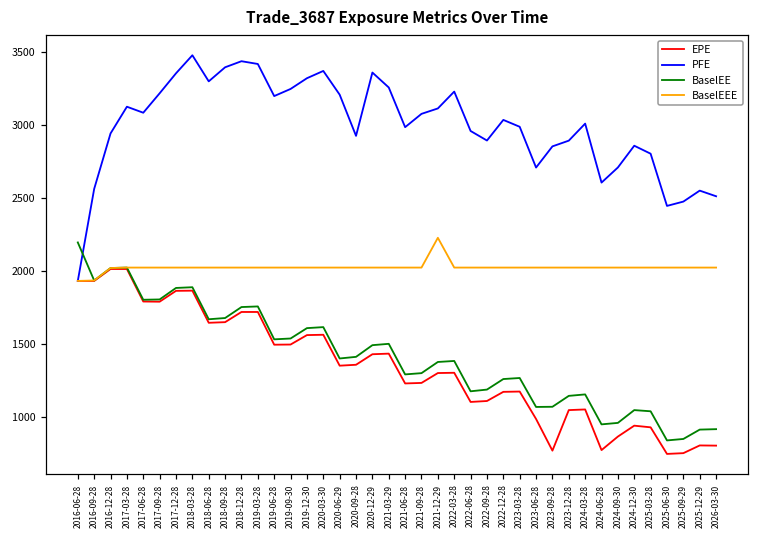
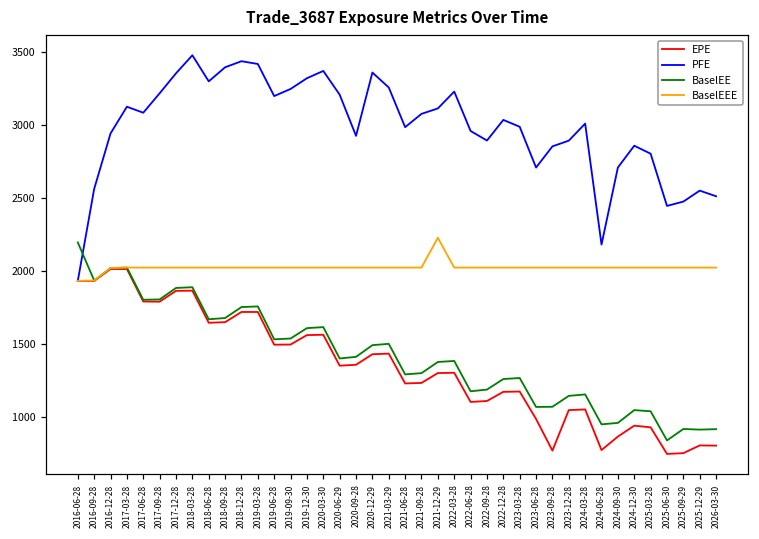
  {
    "EPE": {
      "2017-12-28": 1870,
      "2018-03-28": 1870,
      "2018-06-28": 1650,
      "2018-09-28": 1650,
      "2018-12-28": 1720,
      "2019-03-28": 1720,
      "2019-06-28": 1500,
      "2019-09-30": 1500,
      "2019-12-30": 1560,
      "2020-03-30": 1570,
      "2020-06-29": 1350,
      "2020-09-28": 1360,
      "2020-12-29": 1430,
      "2021-03-29": 1440,
      "2021-06-28": 1230,
      "2021-09-28": 1240,
      "2021-12-29": 1300,
      "2022-03-28": 1310,
      "2022-06-28": 1110,
      "2022-09-28": 1110,
      "2022-12-28": 1180,
      "2023-03-28": 1180,
      "2023-06-28": 990,
      "2023-09-28": 770,
      "2023-12-28": 1050,
      "2024-03-28": 1050,
      "2024-06-28": 780,
      "2024-09-30": 870,
      "2024-12-30": 940,
      "2025-03-28": 930,
      "2025-06-30": 750,
      "2025-09-29": 760,
      "2025-12-29": 810,
      "2026-03-30": 810
    },
    "PFE": {
      "2016-09-28": 2560,
      "2016-12-28": 2940,
      "2017-03-28": 3130,
      "2017-06-28": 3090,
      "2017-09-28": 3220,
      "2017-12-28": 3360,
      "2018-03-28": 3480,
      "2018-06-28": 3300,
      "2018-09-28": 3400,
      "2018-12-28": 3440,
      "2019-03-28": 3420,
      "2019-06-28": 3200,
      "2019-09-30": 3250,
      "2019-12-30": 3320,
      "2020-03-30": 3370,
      "2020-06-29": 3210,
      "2020-09-28": 2930,
      "2020-12-29": 3360,
      "2021-03-29": 3260,
      "2021-06-28": 2990,
      "2021-09-28": 3080,
      "2021-12-29": 3120,
      "2022-03-28": 3230,
      "2022-06-28": 2960,
      "2022-09-28": 2900,
      "2022-12-28": 3040,
      "2023-03-28": 2990,
      "2023-06-28": 2710,
      "2023-09-28": 2860,
      "2023-12-28": 2890,
      "2024-03-28": 3010,
-     "2024-06-28": 2610,
+     "2024-06-28": 2180,
      "2024-09-30": 2710,
      "2024-12-30": 2860,
      "2025-03-28": 2810,
      "2025-06-30": 2450,
      "2025-09-29": 2480,
      "2025-12-29": 2550,
      "2026-03-30": 2510
    },
    "BaselEE": {
      "2016-06-28": 2200,
      "2017-12-28": 1890,
      "2018-03-28": 1890,
      "2018-06-28": 1670,
      "2018-09-28": 1680,
      "2018-12-28": 1760,
      "2019-03-28": 1760,
      "2019-06-28": 1530,
      "2019-09-30": 1540,
      "2019-12-30": 1610,
      "2020-03-30": 1620,
      "2020-06-29": 1400,
      "2020-09-28": 1410,
      "2020-12-29": 1490,
      "2021-03-29": 1500,
      "2021-06-28": 1290,
      "2021-09-28": 1300,
      "2021-12-29": 1380,
      "2022-03-28": 1390,
      "2022-06-28": 1180,
      "2022-09-28": 1190,
      "2022-12-28": 1260,
      "2023-03-28": 1270,
      "2023-06-28": 1070,
      "2023-09-28": 1070,
      "2023-12-28": 1150,
      "2024-03-28": 1160,
      "2024-06-28": 950,
      "2024-09-30": 960,
      "2024-12-30": 1050,
      "2025-03-28": 1040,
      "2025-06-30": 840,
-     "2025-09-29": 850,
+     "2025-09-29": 920,
      "2025-12-29": 920,
      "2026-03-30": 920
    },
    "BaselEEE": {
      "2017-06-28": 2030,
      "2017-09-28": 2030,
      "2017-12-28": 2030,
      "2018-03-28": 2030,
      "2018-06-28": 2030,
      "2018-09-28": 2030,
      "2018-12-28": 2030,
      "2019-03-28": 2030,
      "2019-06-28": 2030,
      "2019-09-30": 2030,
      "2019-12-30": 2030,
      "2020-03-30": 2030,
      "2020-06-29": 2030,
      "2020-09-28": 2030,
      "2020-12-29": 2030,
      "2021-03-29": 2030,
      "2021-06-28": 2030,
      "2021-09-28": 2030,
      "2021-12-29": 2230,
      "2022-03-28": 2030,
      "2022-06-28": 2030,
      "2022-09-28": 2030,
      "2022-12-28": 2030,
      "2023-03-28": 2030,
      "2023-06-28": 2030,
      "2023-09-28": 2030,
      "2023-12-28": 2030,
      "2024-03-28": 2030,
      "2024-06-28": 2030,
      "2024-09-30": 2030,
      "2024-12-30": 2030,
      "2025-03-28": 2030,
      "2025-06-30": 2030,
      "2025-09-29": 2030,
      "2025-12-29": 2030,
      "2026-03-30": 2030
    }
  }
